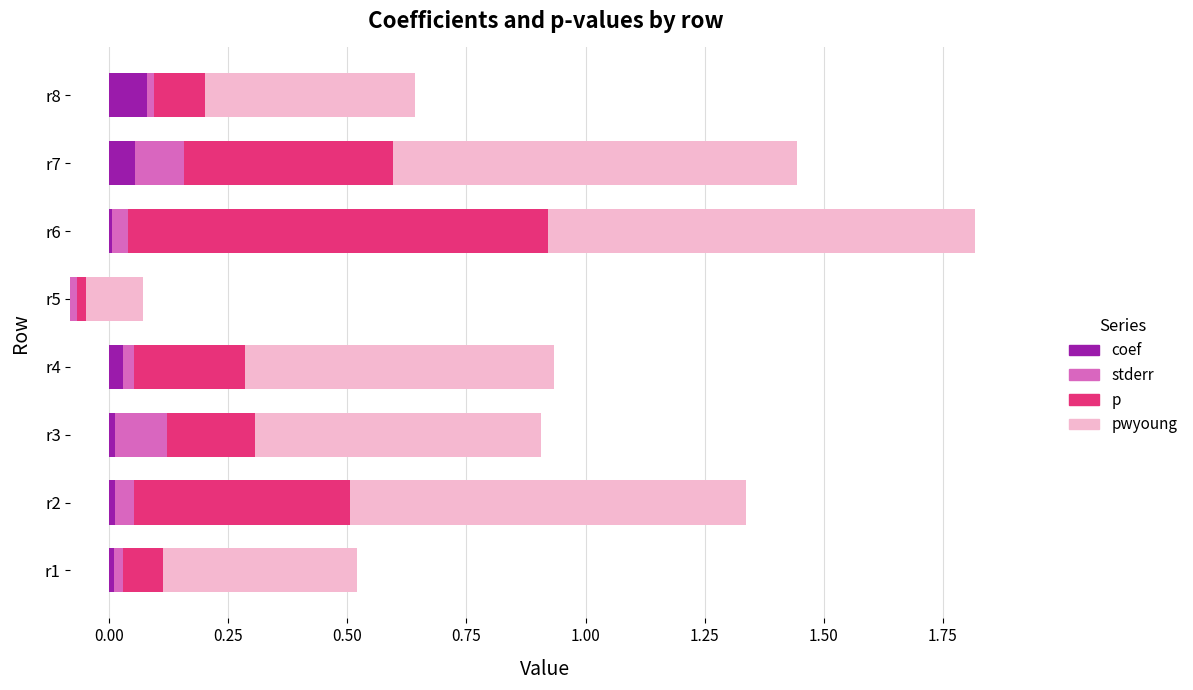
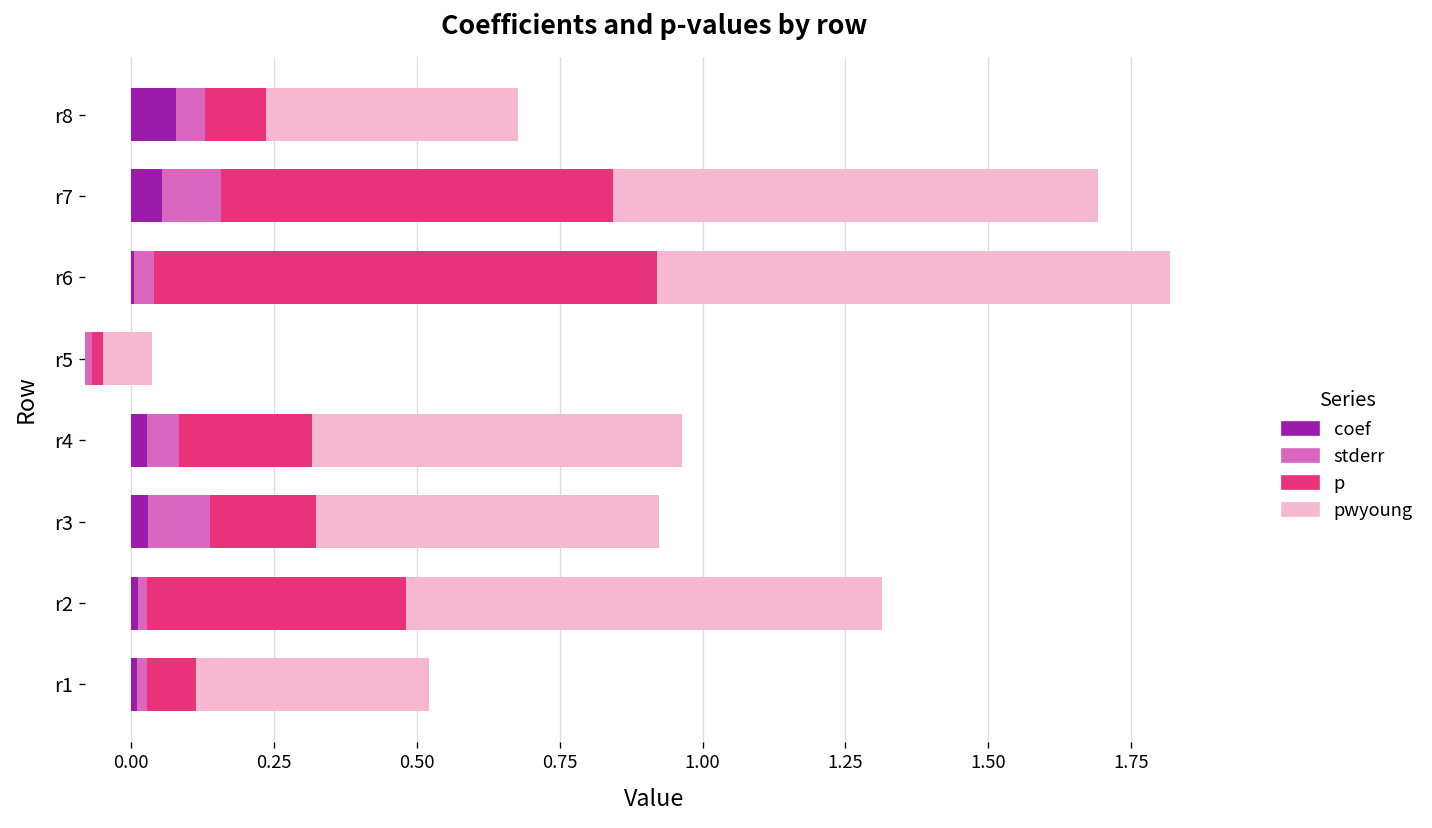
  {
    "coef": {
      "r8": 0.08,
      "r7": 0.05,
      "r5": -0.08,
      "r4": 0.03,
-     "r3": 0.01,
+     "r3": 0.03,
      "r2": 0.01,
      "r1": 0.01
    },
    "stderr": {
-     "r8": 0.01,
+     "r8": 0.05,
      "r7": 0.10,
      "r6": 0.03,
-     "r4": 0.02,
+     "r4": 0.06,
      "r3": 0.11,
-     "r2": 0.04,
+     "r2": 0.02,
      "r1": 0.02
    },
    "p": {
      "r8": 0.11,
-     "r7": 0.44,
+     "r7": 0.69,
      "r6": 0.88,
      "r4": 0.23,
      "r3": 0.19,
      "r2": 0.45,
      "r1": 0.09
    },
    "pwyoung": {
      "r8": 0.44,
      "r7": 0.85,
      "r6": 0.90,
-     "r5": 0.12,
+     "r5": 0.09,
      "r4": 0.65,
      "r3": 0.60,
      "r2": 0.83,
      "r1": 0.41
    }
  }
